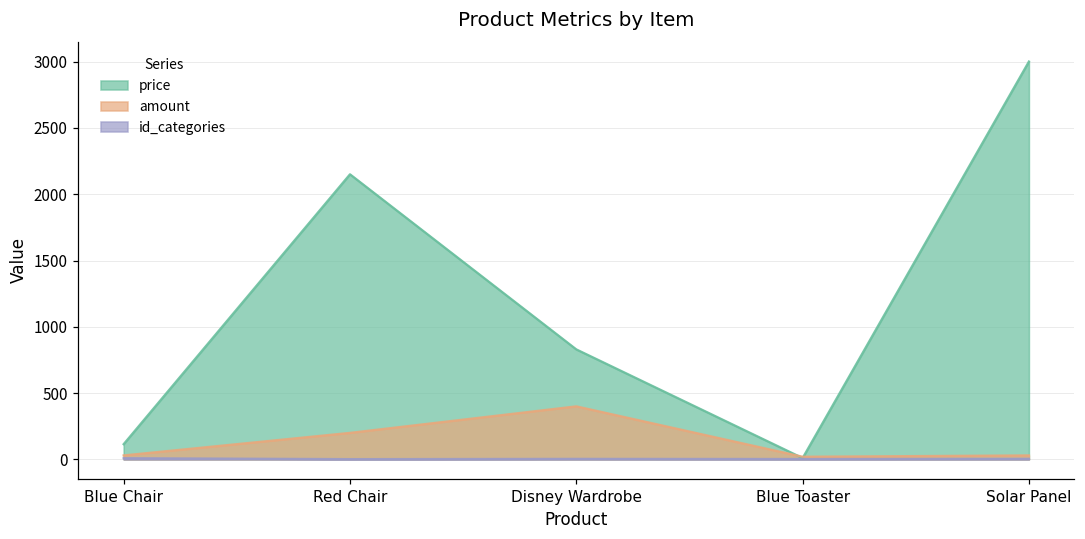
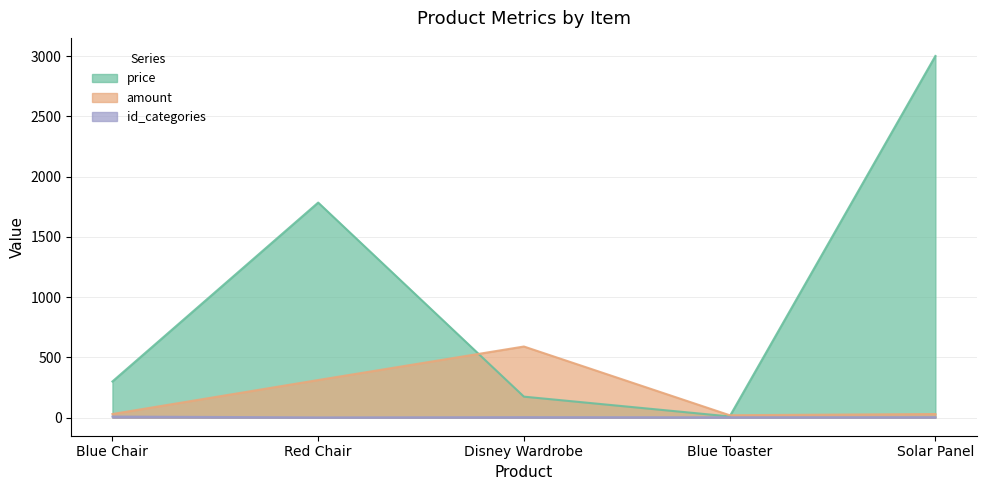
  {
    "price": {
-     "Blue Chair": 120,
-     "Red Chair": 2150,
-     "Disney Wardrobe": 830,
+     "Blue Chair": 300,
+     "Red Chair": 1780,
+     "Disney Wardrobe": 170,
      "Solar Panel": 3000
    },
    "amount": {
      "Blue Chair": 30,
-     "Red Chair": 200,
-     "Disney Wardrobe": 400,
+     "Red Chair": 310,
+     "Disney Wardrobe": 590,
      "Solar Panel": 30
    },
    "id_categories": {
      "Blue Chair": 10,
      "Red Chair": 0,
      "Disney Wardrobe": 0,
      "Solar Panel": 0
    }
  }
